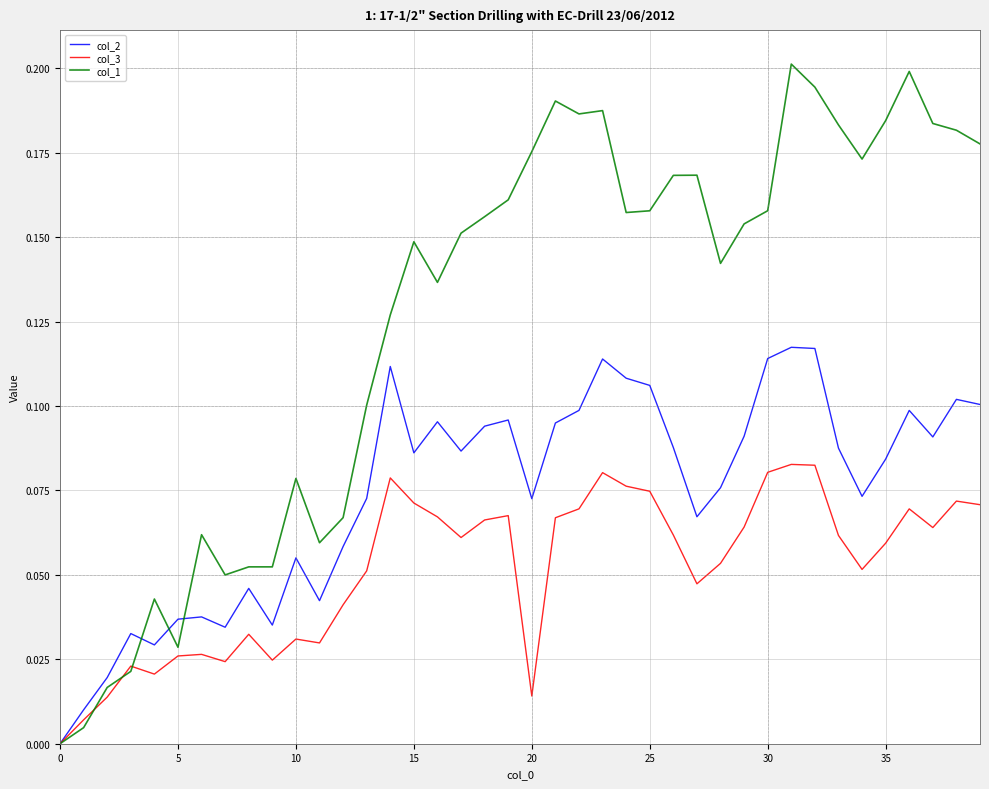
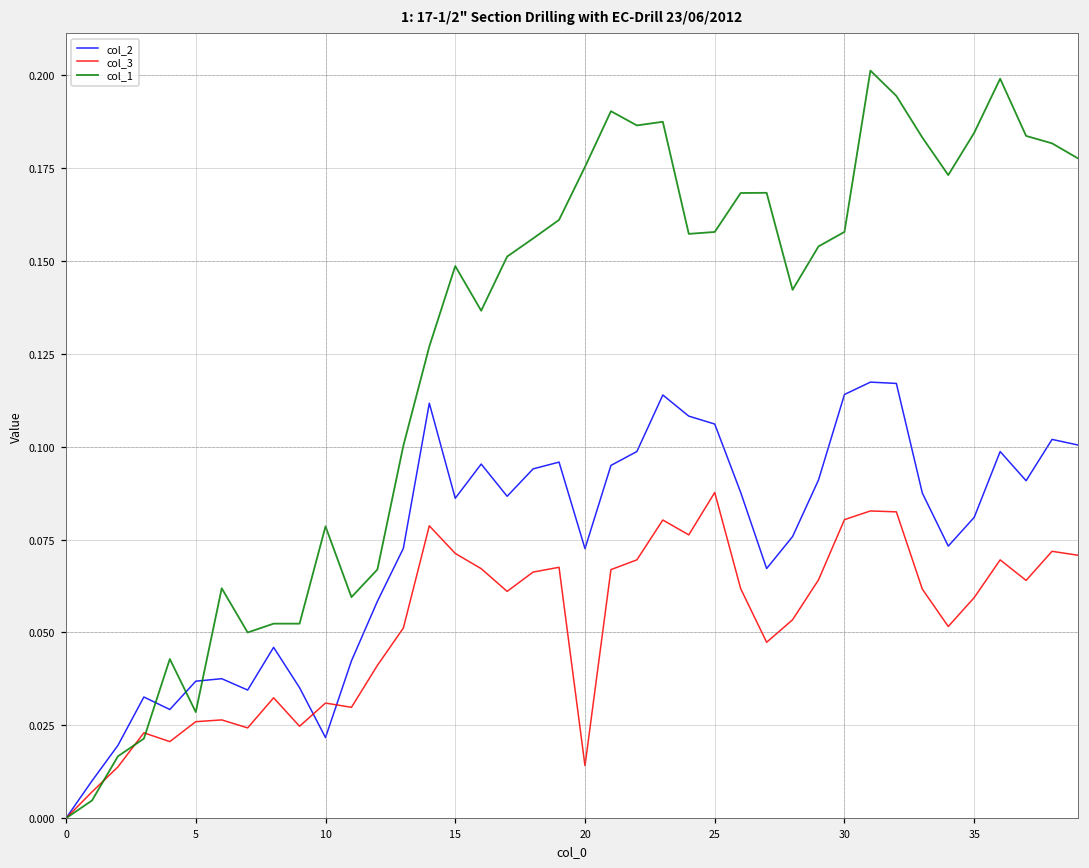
  {
    "col_2": {
      "5": 0.037,
-     "10": 0.055,
+     "10": 0.022,
      "15": 0.086,
      "20": 0.073,
      "25": 0.106,
      "30": 0.114,
-     "35": 0.084
+     "35": 0.081
    },
    "col_3": {
      "5": 0.026,
      "10": 0.031,
      "15": 0.071,
      "20": 0.014,
-     "25": 0.075,
+     "25": 0.088,
      "30": 0.080,
      "35": 0.059
    },
    "col_1": {
      "5": 0.029,
      "10": 0.079,
      "15": 0.149,
      "20": 0.175,
      "25": 0.158,
      "30": 0.158,
      "35": 0.185
    }
  }
